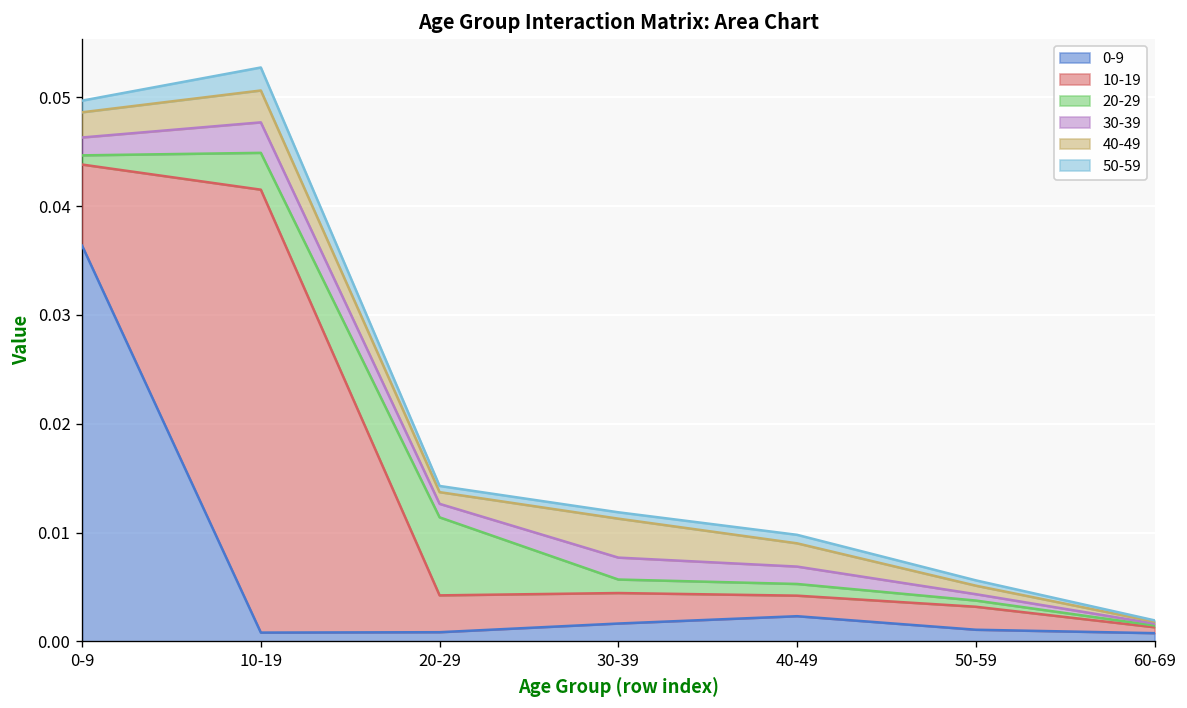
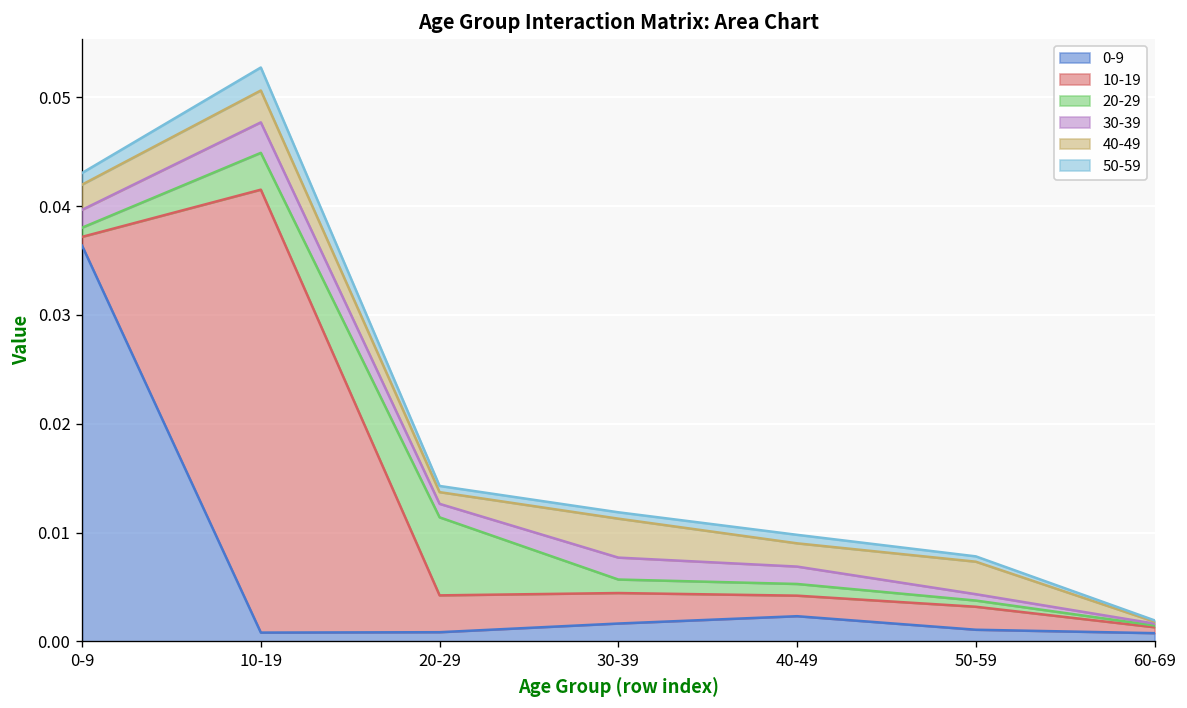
  {
    "0-9": {
      "0-9": 0.036,
      "10-19": 0.001,
      "20-29": 0.001,
      "30-39": 0.002,
      "40-49": 0.002,
      "50-59": 0.001,
      "60-69": 0.001
    },
    "10-19": {
-     "0-9": 0.007,
+     "0-9": 0.001,
      "10-19": 0.041,
      "20-29": 0.003,
      "30-39": 0.003,
      "40-49": 0.002,
      "50-59": 0.002
    },
    "20-29": {
      "0-9": 0.001,
      "10-19": 0.003,
      "20-29": 0.007,
      "30-39": 0.001,
      "40-49": 0.001,
      "50-59": 0.001
    },
    "30-39": {
      "0-9": 0.002,
      "10-19": 0.003,
      "20-29": 0.001,
      "30-39": 0.002,
      "40-49": 0.002,
      "50-59": 0.001
    },
    "40-49": {
      "0-9": 0.002,
      "10-19": 0.003,
      "20-29": 0.001,
      "30-39": 0.004,
      "40-49": 0.002,
-     "50-59": 0.001
+     "50-59": 0.003
    },
    "50-59": {
      "0-9": 0.001,
      "10-19": 0.002,
      "20-29": 0.001,
      "30-39": 0.001,
      "40-49": 0.001,
      "50-59": 0.000
    }
  }
